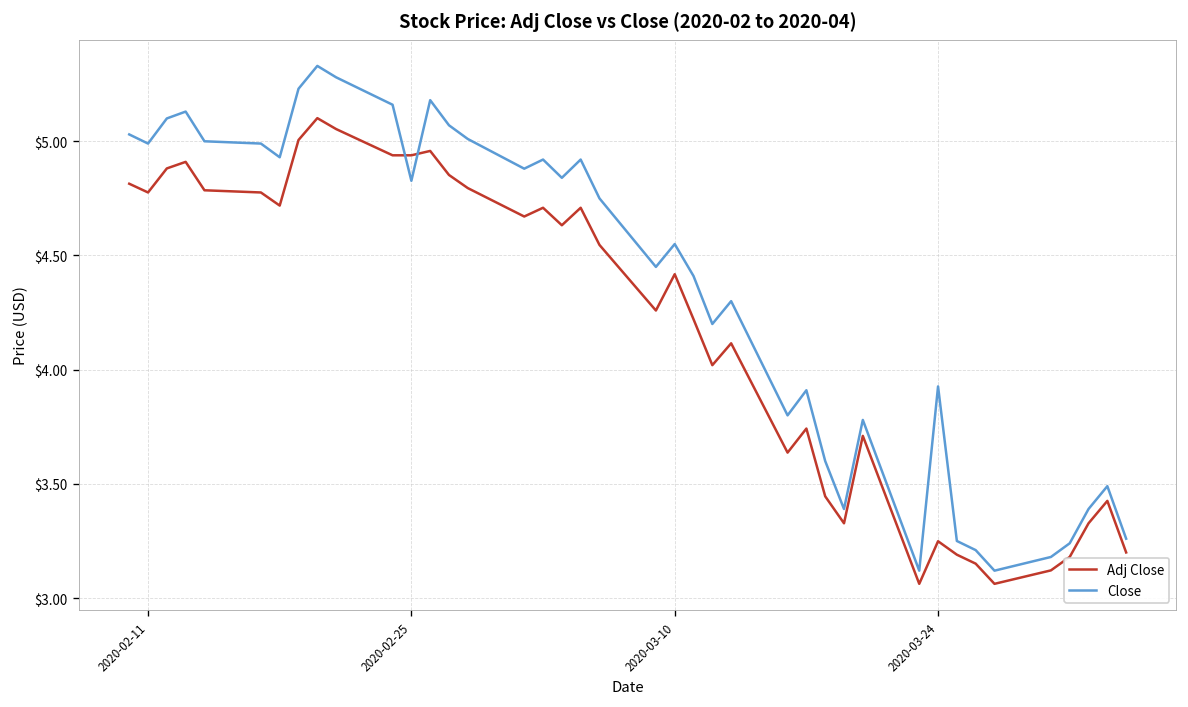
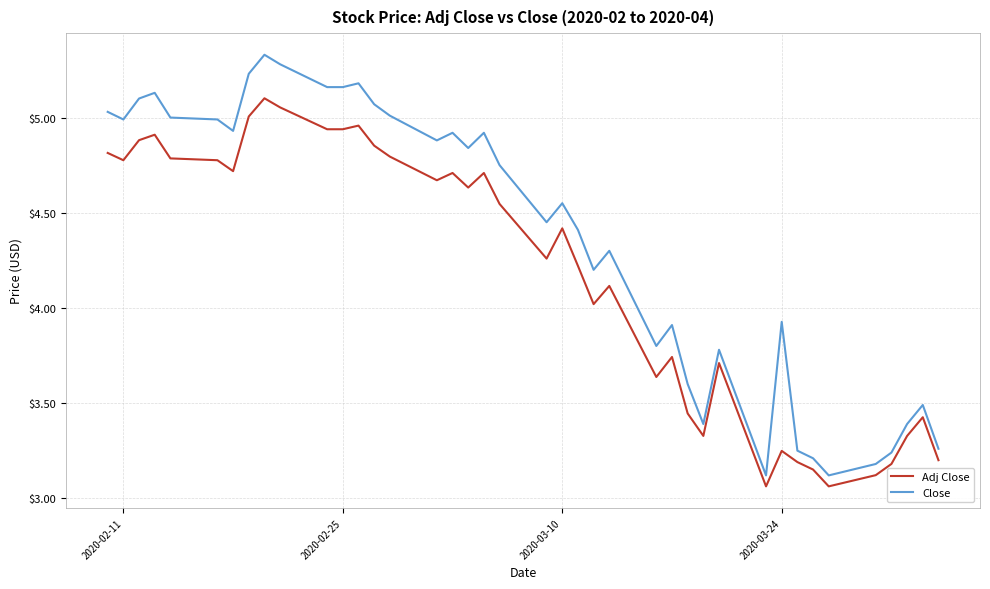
  {
    "Adj Close": {
      "2020-02-11": "$4.78",
      "2020-02-25": "$4.94",
      "2020-03-10": "$4.42",
      "2020-03-24": "$3.25"
    },
    "Close": {
      "2020-02-11": "$4.99",
-     "2020-02-25": "$4.83",
+     "2020-02-25": "$5.16",
      "2020-03-10": "$4.55",
      "2020-03-24": "$3.93"
    }
  }
